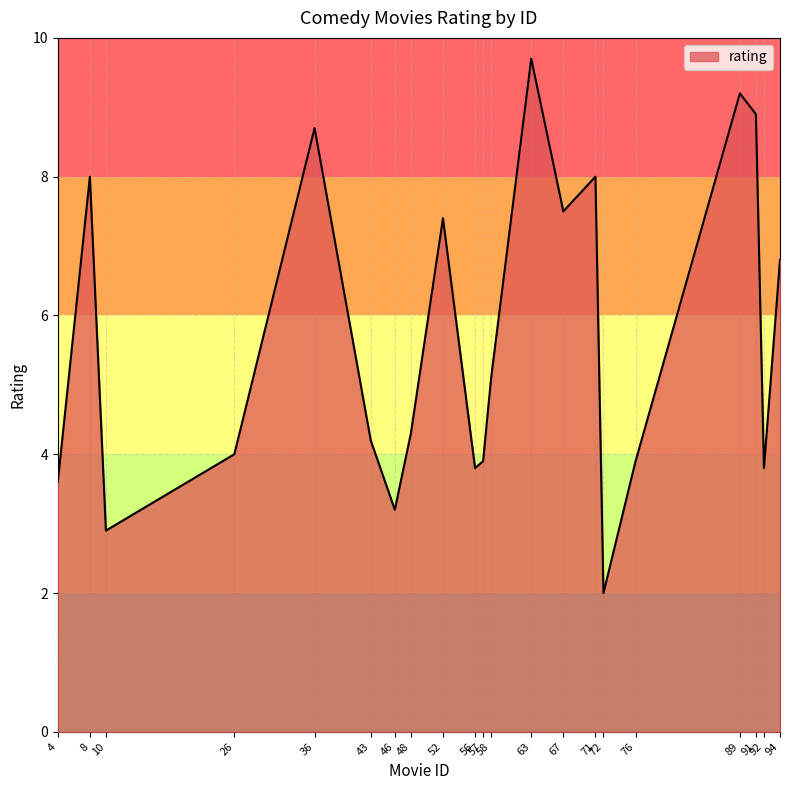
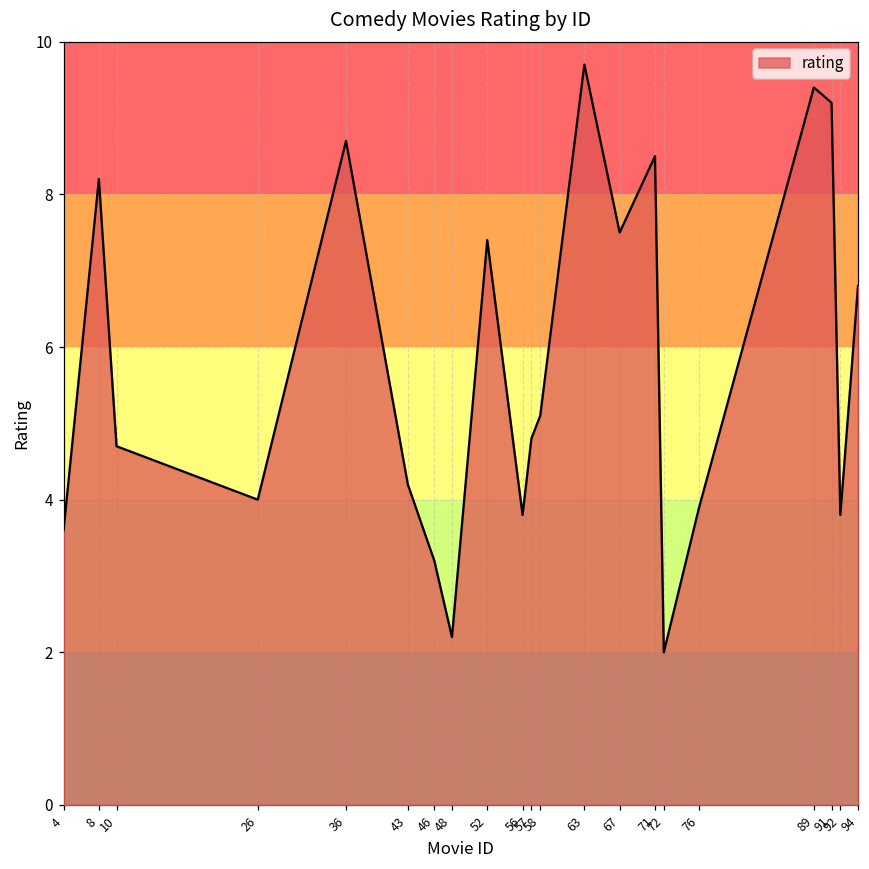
  {
    "4": 3.6,
-   "8": 8.0,
-   "10": 2.9,
+   "8": 8.2,
+   "10": 4.7,
    "26": 4.0,
    "36": 8.7,
    "43": 4.2,
    "46": 3.2,
-   "48": 4.3,
+   "48": 2.2,
    "52": 7.4,
    "56": 3.8,
-   "57": 3.9,
+   "57": 4.8,
    "58": 5.1,
    "63": 9.7,
    "67": 7.5,
-   "71": 8.0,
+   "71": 8.5,
    "72": 2.0,
    "76": 3.9,
-   "89": 9.2,
-   "91": 8.9,
+   "89": 9.4,
+   "91": 9.2,
    "92": 3.8,
    "94": 6.8
  }
